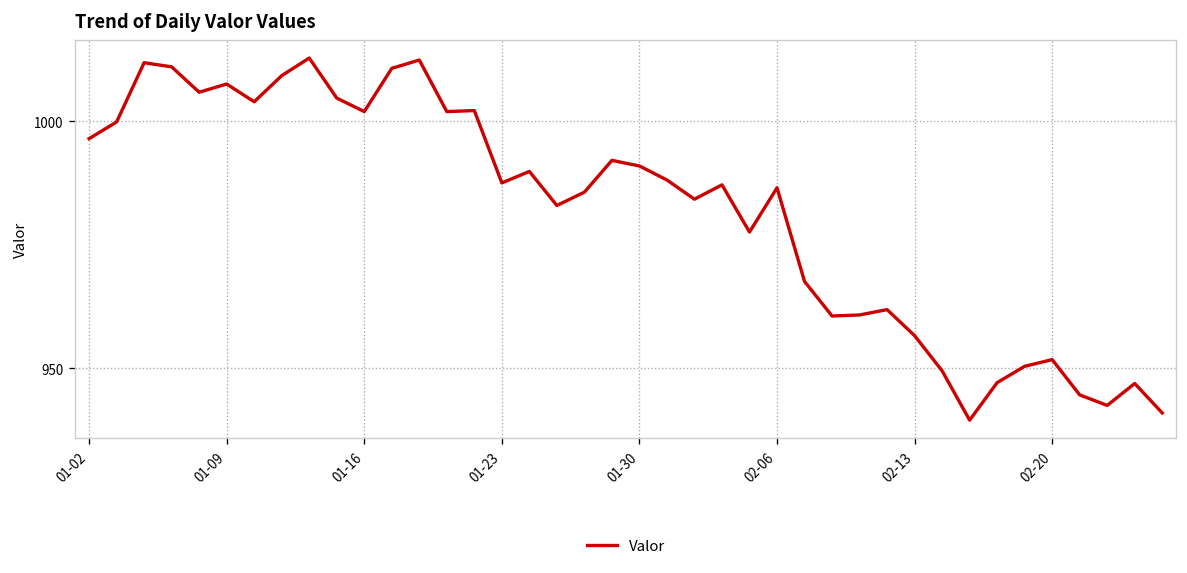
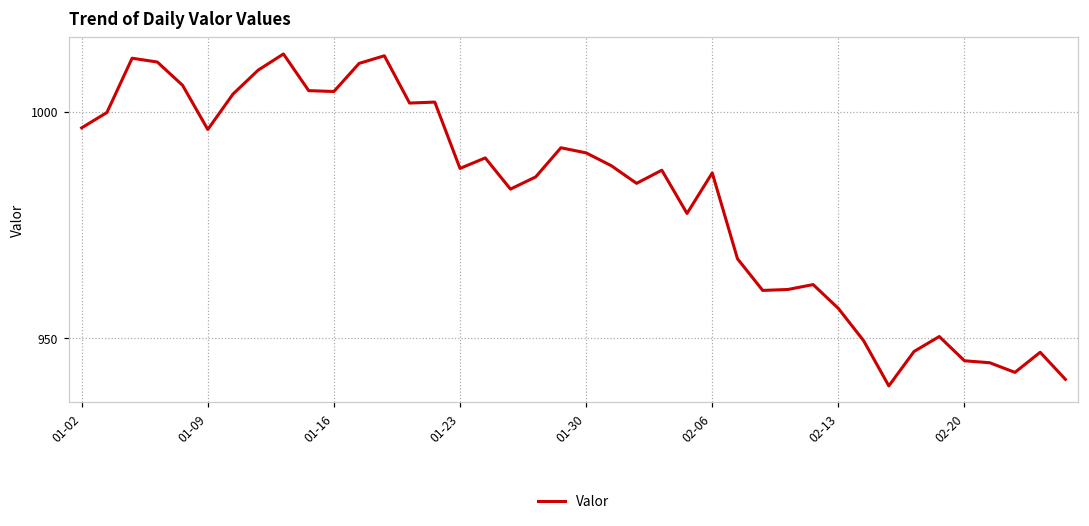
  {
    "01-02": 996,
-   "01-09": 1008,
-   "01-16": 1002,
+   "01-09": 996,
+   "01-16": 1004,
    "01-23": 988,
    "01-30": 991,
    "02-06": 987,
    "02-13": 957,
-   "02-20": 952
+   "02-20": 945
  }
